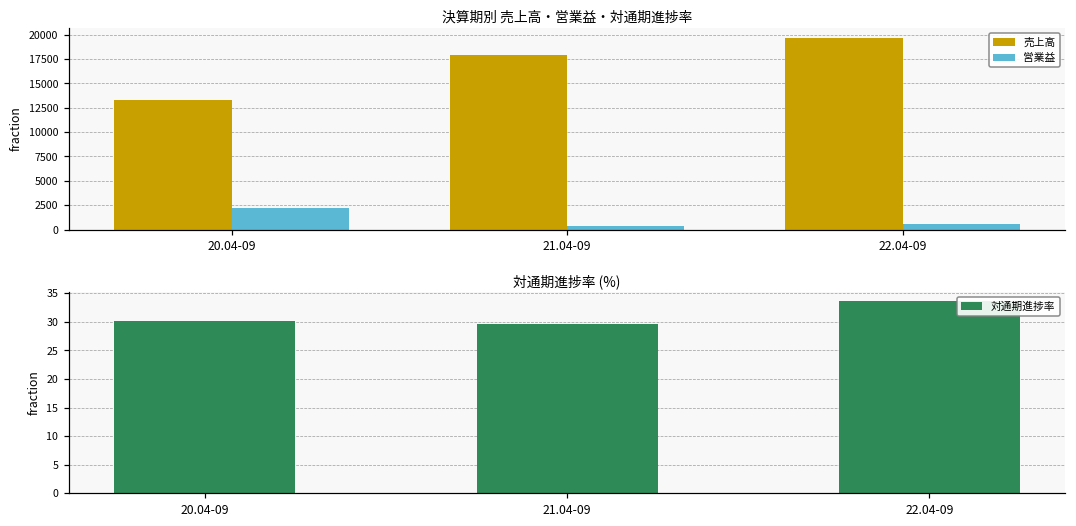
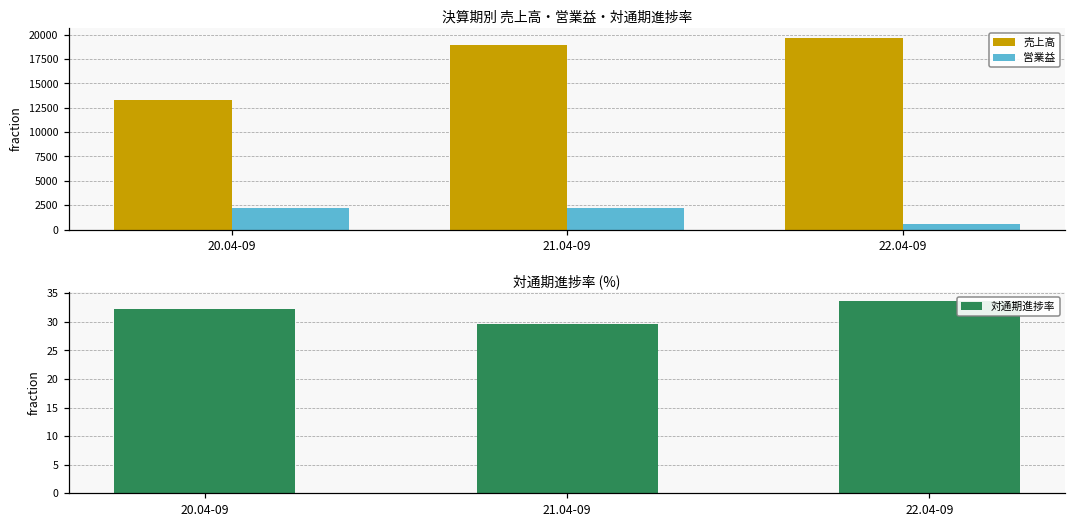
  {
    "決算期別 売上高・営業益・対通期進捗率": {
      "売上高": {
        "20.04-09": 13000,
-       "21.04-09": 18000,
+       "21.04-09": 19000,
        "22.04-09": 20000
      },
      "営業益": {
        "20.04-09": 2000,
-       "21.04-09": 0,
+       "21.04-09": 2000,
        "22.04-09": 1000
      }
    },
    "対通期進捗率 (%)": {
-     "20.04-09": 30,
+     "20.04-09": 32,
      "21.04-09": 30,
      "22.04-09": 34
    }
  }
